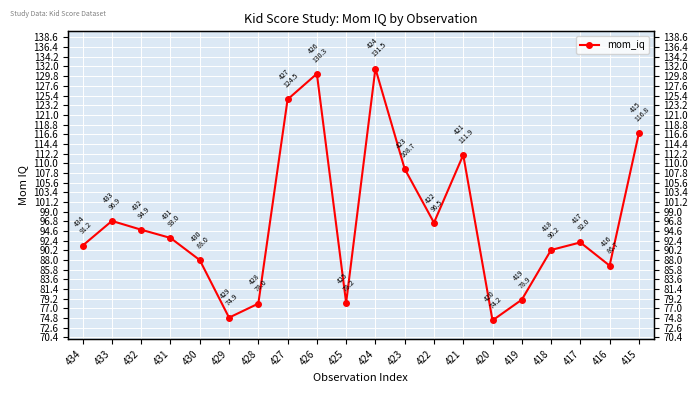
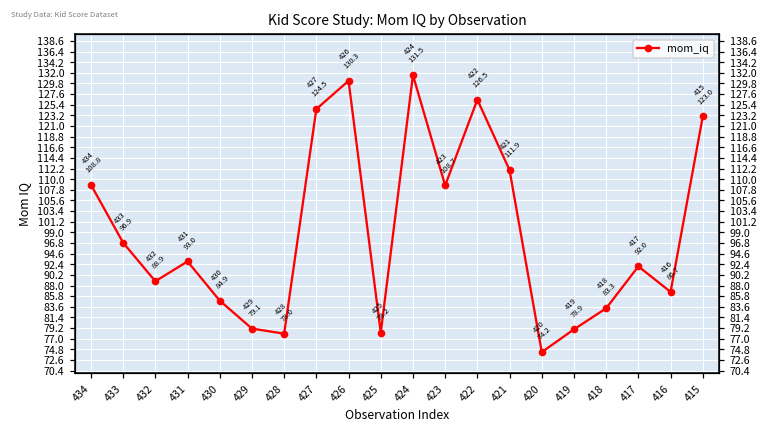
  {
-   "434": 91.2,
+   "434": 108.8,
    "433": 96.9,
-   "432": 94.9,
+   "432": 88.9,
    "431": 93.0,
-   "430": 88.0,
-   "429": 74.9,
+   "430": 84.9,
+   "429": 79.1,
    "428": 78.0,
    "427": 124.5,
    "426": 130.3,
    "425": 78.2,
    "424": 131.5,
    "423": 108.7,
-   "422": 96.5,
+   "422": 126.5,
    "421": 111.9,
    "420": 74.2,
    "419": 78.9,
-   "418": 90.2,
+   "418": 83.3,
    "417": 92.0,
    "416": 86.7,
-   "415": 116.8
+   "415": 123.0
  }
